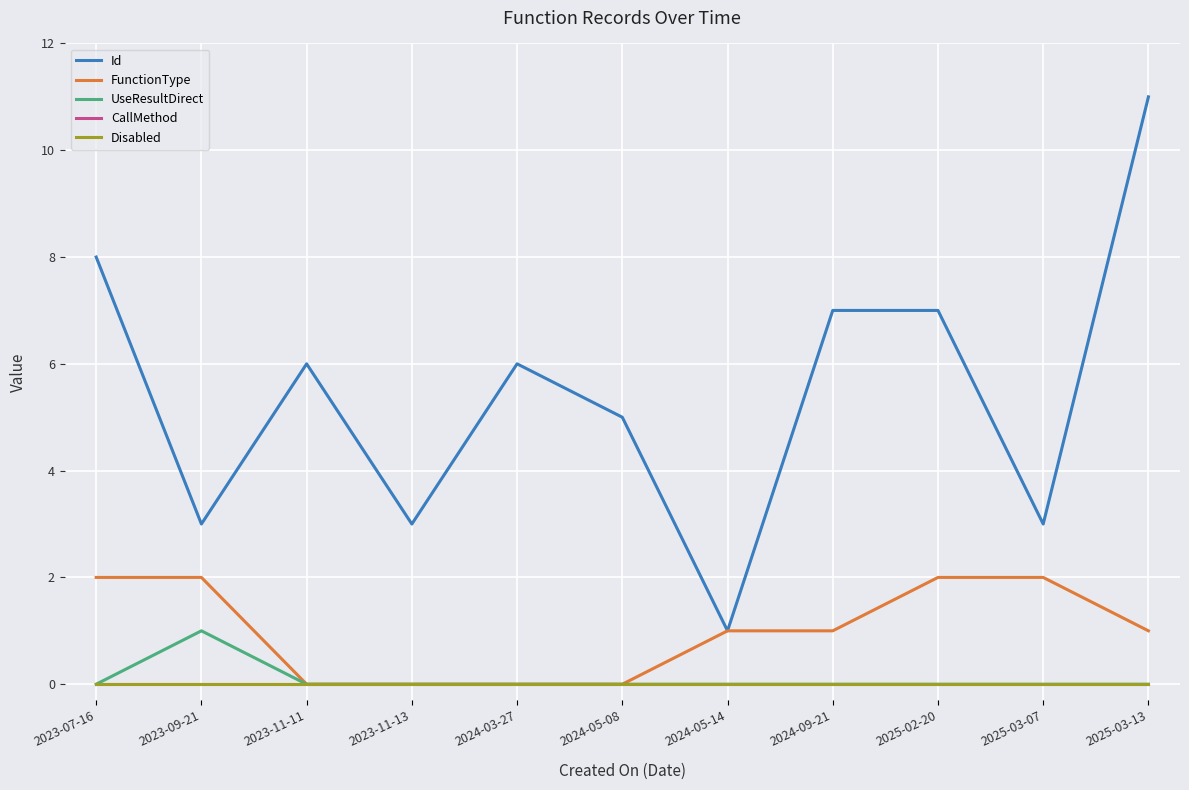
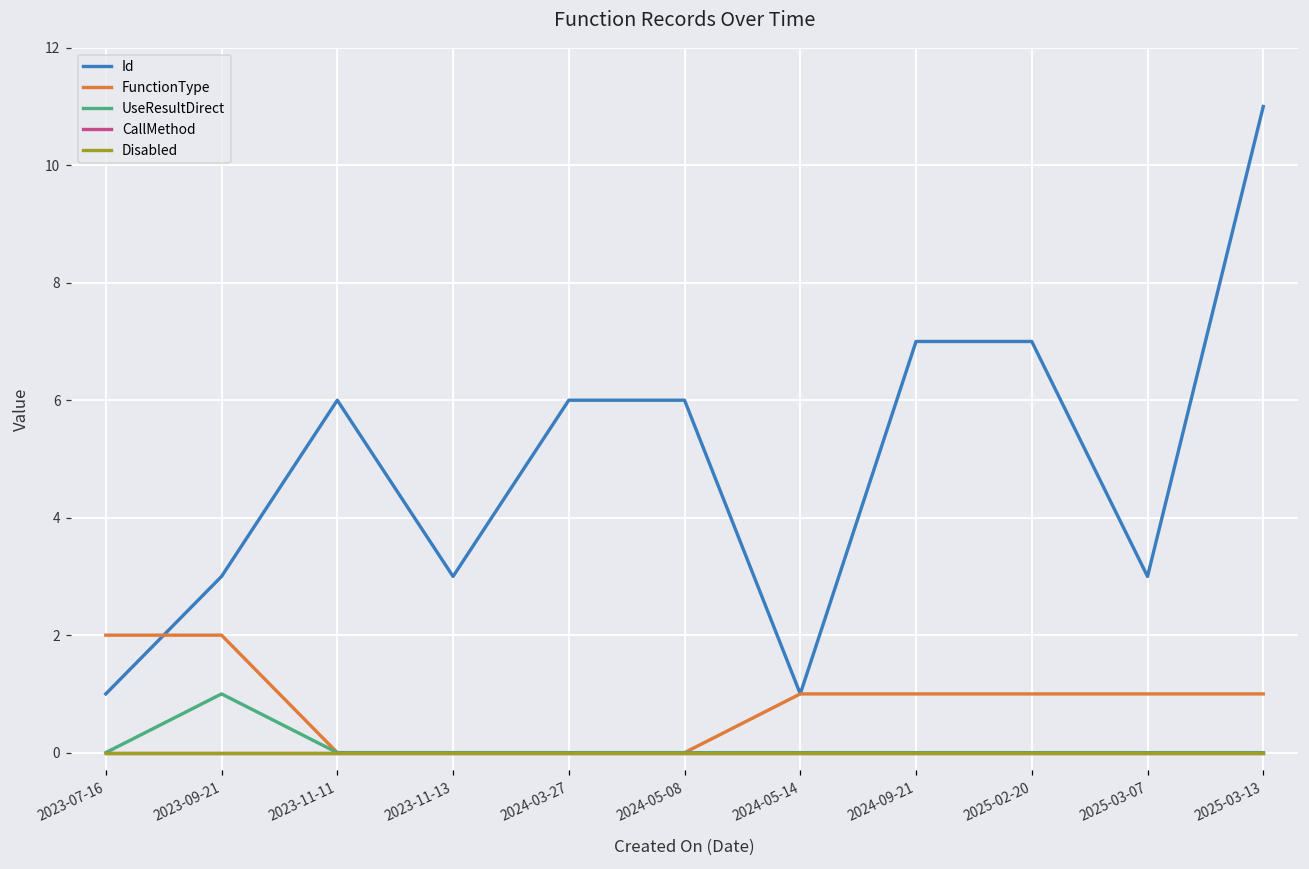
  {
    "Id": {
-     "2023-07-16": 8,
+     "2023-07-16": 1,
      "2023-09-21": 3,
      "2023-11-11": 6,
      "2023-11-13": 3,
      "2024-03-27": 6,
-     "2024-05-08": 5,
+     "2024-05-08": 6,
      "2024-09-21": 7,
      "2025-02-20": 7,
      "2025-03-07": 3,
      "2025-03-13": 11
    },
    "FunctionType": {
      "2023-07-16": 2,
      "2023-09-21": 2,
      "2024-09-21": 1,
-     "2025-02-20": 2,
-     "2025-03-07": 2,
+     "2025-02-20": 1,
+     "2025-03-07": 1,
      "2025-03-13": 1
    },
    "UseResultDirect": {
      "2023-09-21": 1
    },
    "Disabled": {
      "2023-09-21": 0
    }
  }
